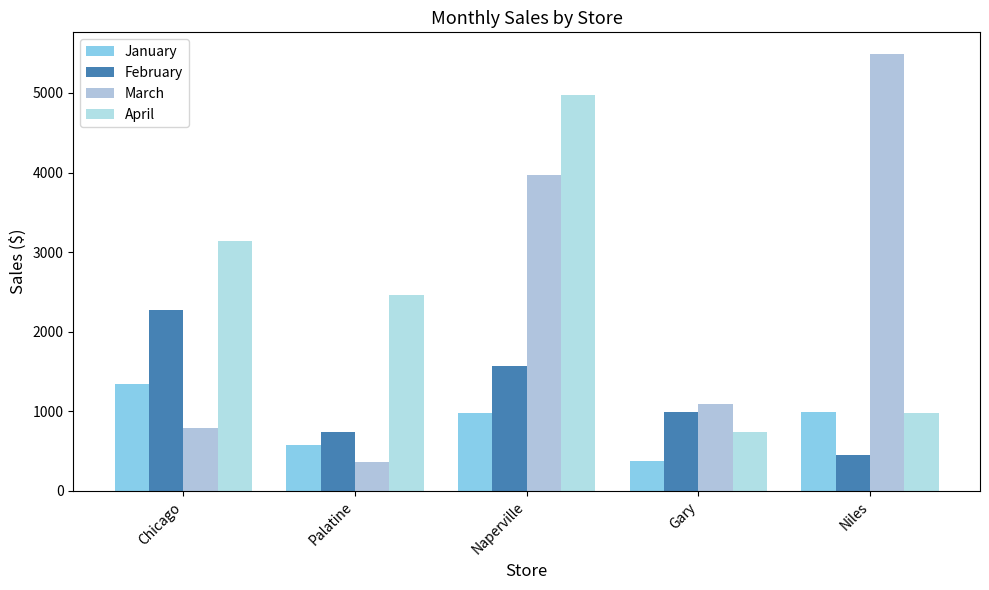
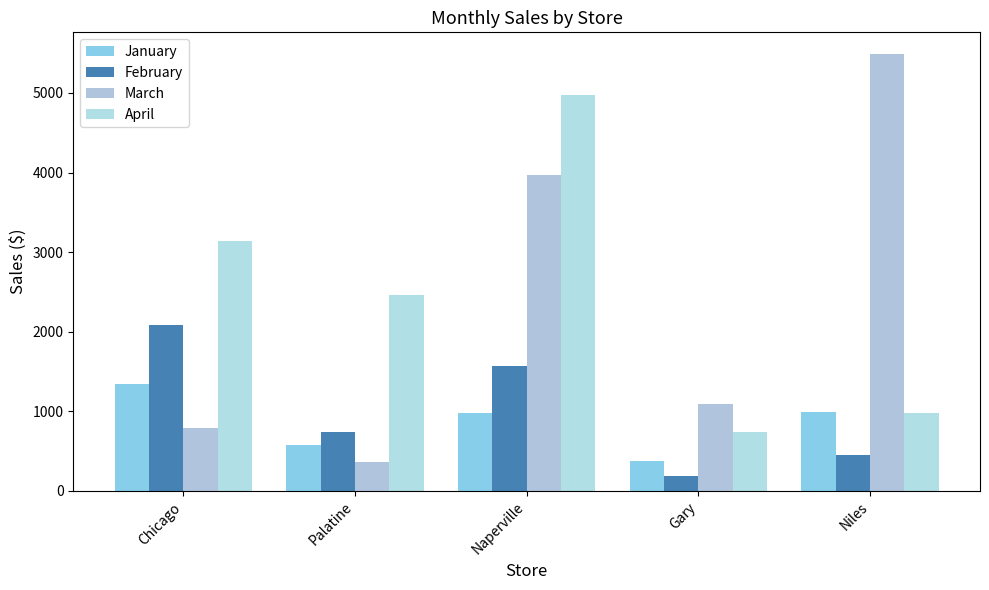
  {
    "February": {
-     "Chicago": 2300,
+     "Chicago": 2100,
      "Palatine": 700,
      "Naperville": 1600,
-     "Gary": 1000,
+     "Gary": 200,
      "Niles": 500
    }
  }
